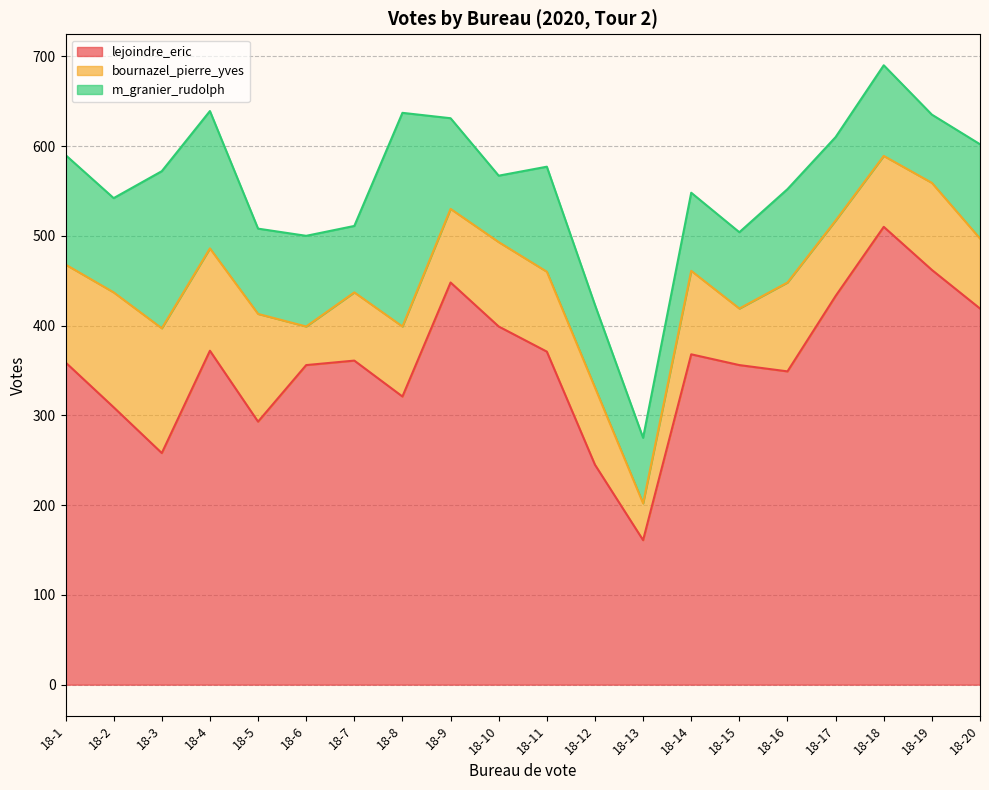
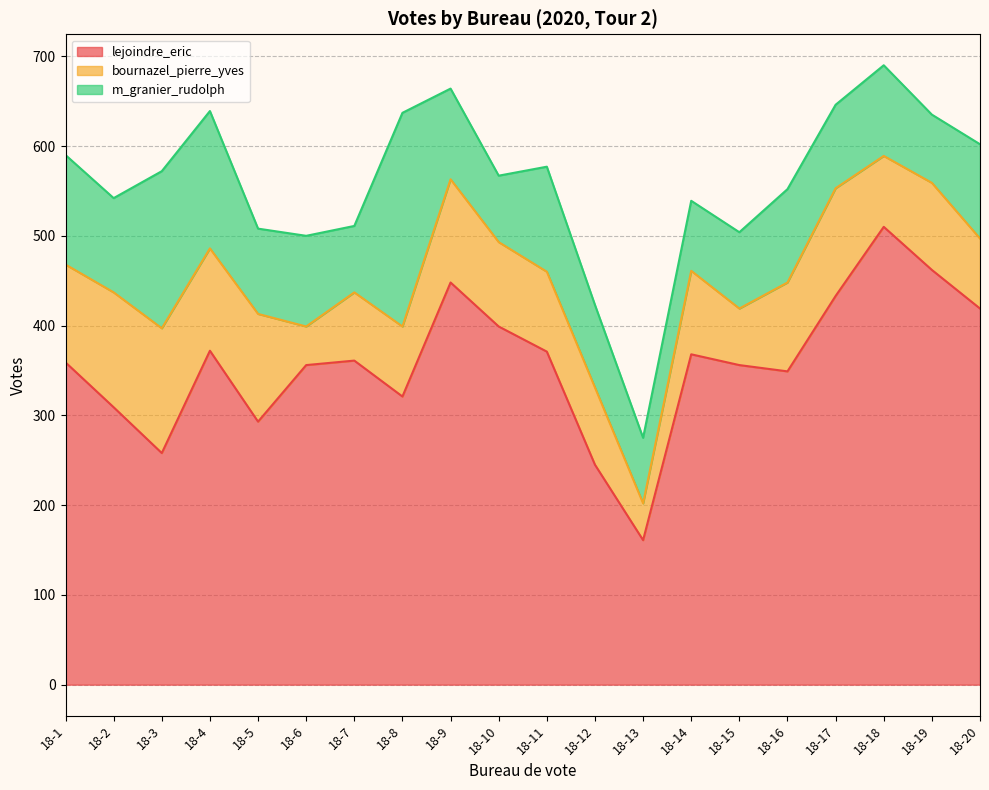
  {
    "lejoindre_eric": {
      "18-1": 360,
      "18-2": 310,
      "18-3": 260,
      "18-4": 370,
      "18-5": 290,
      "18-6": 360,
      "18-7": 360,
      "18-8": 320,
      "18-9": 450,
      "18-10": 400,
      "18-11": 370,
      "18-12": 250,
      "18-13": 160,
      "18-14": 370,
      "18-15": 360,
      "18-16": 350,
      "18-17": 430,
      "18-18": 510,
      "18-19": 460,
      "18-20": 420
    },
    "bournazel_pierre_yves": {
      "18-1": 110,
      "18-2": 130,
      "18-3": 140,
      "18-4": 110,
      "18-5": 120,
      "18-6": 40,
      "18-7": 80,
      "18-8": 80,
-     "18-9": 80,
+     "18-9": 120,
      "18-10": 90,
      "18-11": 90,
      "18-12": 90,
      "18-13": 40,
      "18-14": 90,
      "18-15": 60,
      "18-16": 100,
-     "18-17": 80,
+     "18-17": 120,
      "18-18": 80,
      "18-19": 100,
      "18-20": 80
    },
    "m_granier_rudolph": {
      "18-1": 120,
      "18-2": 110,
      "18-3": 180,
      "18-4": 150,
      "18-5": 100,
      "18-6": 100,
      "18-7": 70,
      "18-8": 240,
      "18-9": 100,
      "18-10": 70,
      "18-11": 120,
      "18-12": 90,
      "18-13": 70,
-     "18-14": 90,
+     "18-14": 80,
      "18-15": 90,
      "18-16": 100,
      "18-17": 90,
      "18-18": 100,
      "18-19": 80,
      "18-20": 110
    }
  }
